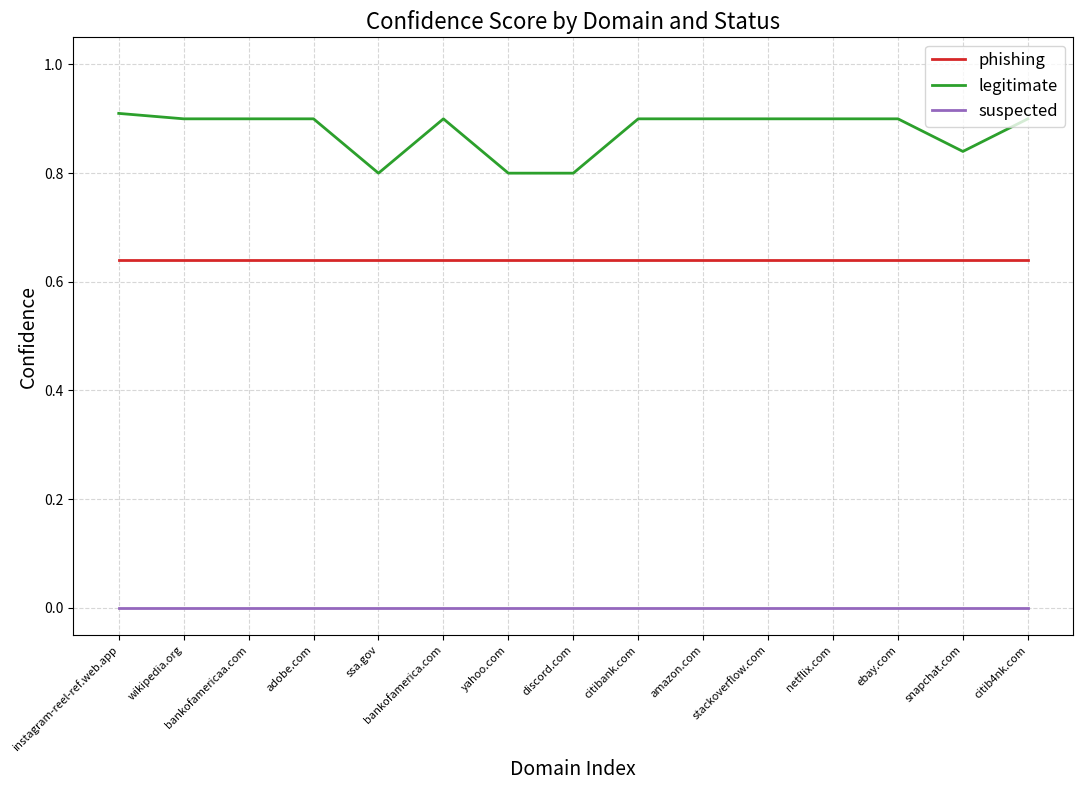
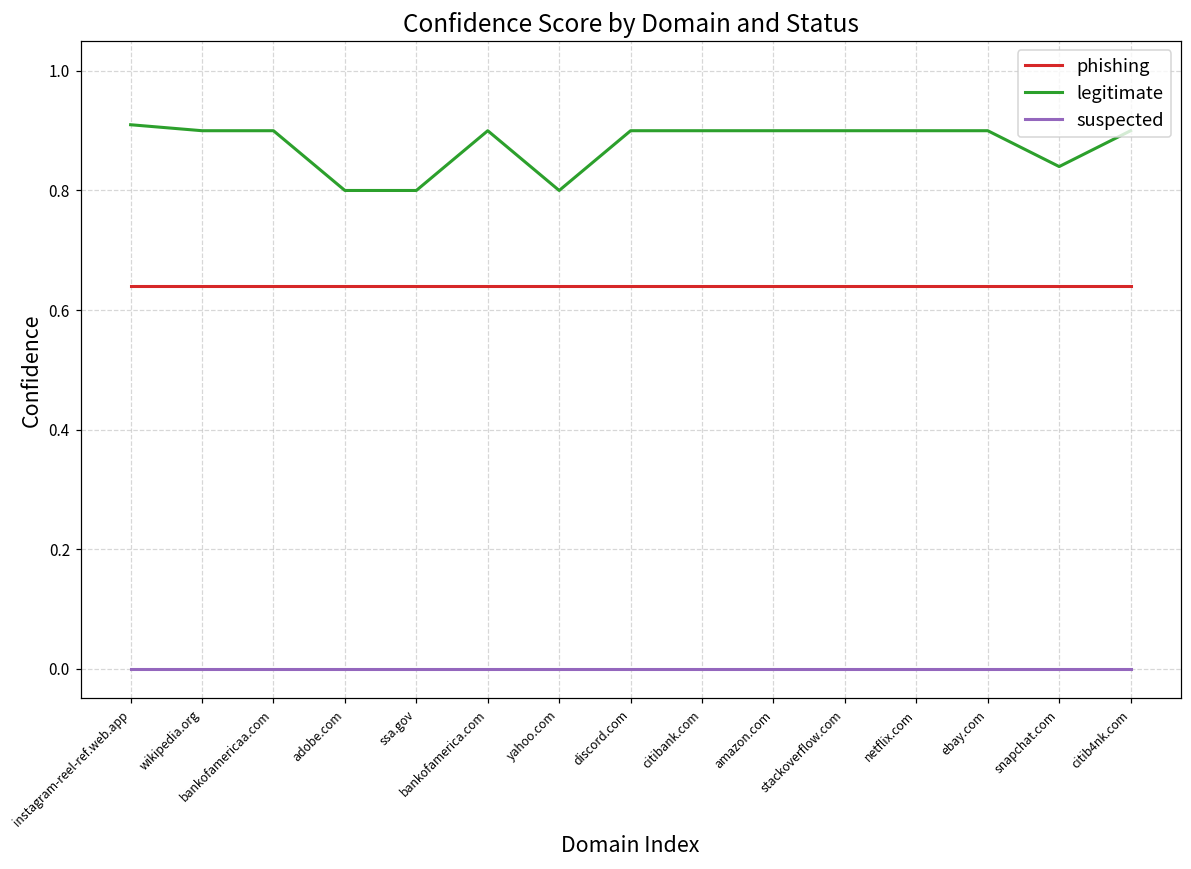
  {
    "phishing": {
      "instagram-reel-ref.web.app": 0.64,
      "wikipedia.org": 0.64,
      "bankofamericaa.com": 0.64,
      "adobe.com": 0.64,
      "ssa.gov": 0.64,
      "bankofamerica.com": 0.64,
      "yahoo.com": 0.64,
      "discord.com": 0.64,
      "citibank.com": 0.64,
      "amazon.com": 0.64,
      "stackoverflow.com": 0.64,
      "netflix.com": 0.64,
      "ebay.com": 0.64,
      "snapchat.com": 0.64,
      "citib4nk.com": 0.64
    },
    "legitimate": {
      "instagram-reel-ref.web.app": 0.91,
      "wikipedia.org": 0.9,
      "bankofamericaa.com": 0.9,
-     "adobe.com": 0.9,
+     "adobe.com": 0.8,
      "ssa.gov": 0.8,
      "bankofamerica.com": 0.9,
      "yahoo.com": 0.8,
-     "discord.com": 0.8,
+     "discord.com": 0.9,
      "citibank.com": 0.9,
      "amazon.com": 0.9,
      "stackoverflow.com": 0.9,
      "netflix.com": 0.9,
      "ebay.com": 0.9,
      "snapchat.com": 0.84
    },
    "suspected": {
      "instagram-reel-ref.web.app": 0.0,
      "wikipedia.org": 0.0,
      "bankofamericaa.com": 0.0,
      "adobe.com": 0.0,
      "ssa.gov": 0.0,
      "bankofamerica.com": 0.0,
      "yahoo.com": 0.0,
      "discord.com": 0.0,
      "citibank.com": 0.0,
      "amazon.com": 0.0,
      "stackoverflow.com": 0.0,
      "netflix.com": 0.0,
      "ebay.com": 0.0,
      "snapchat.com": 0.0,
      "citib4nk.com": 0.0
    }
  }
